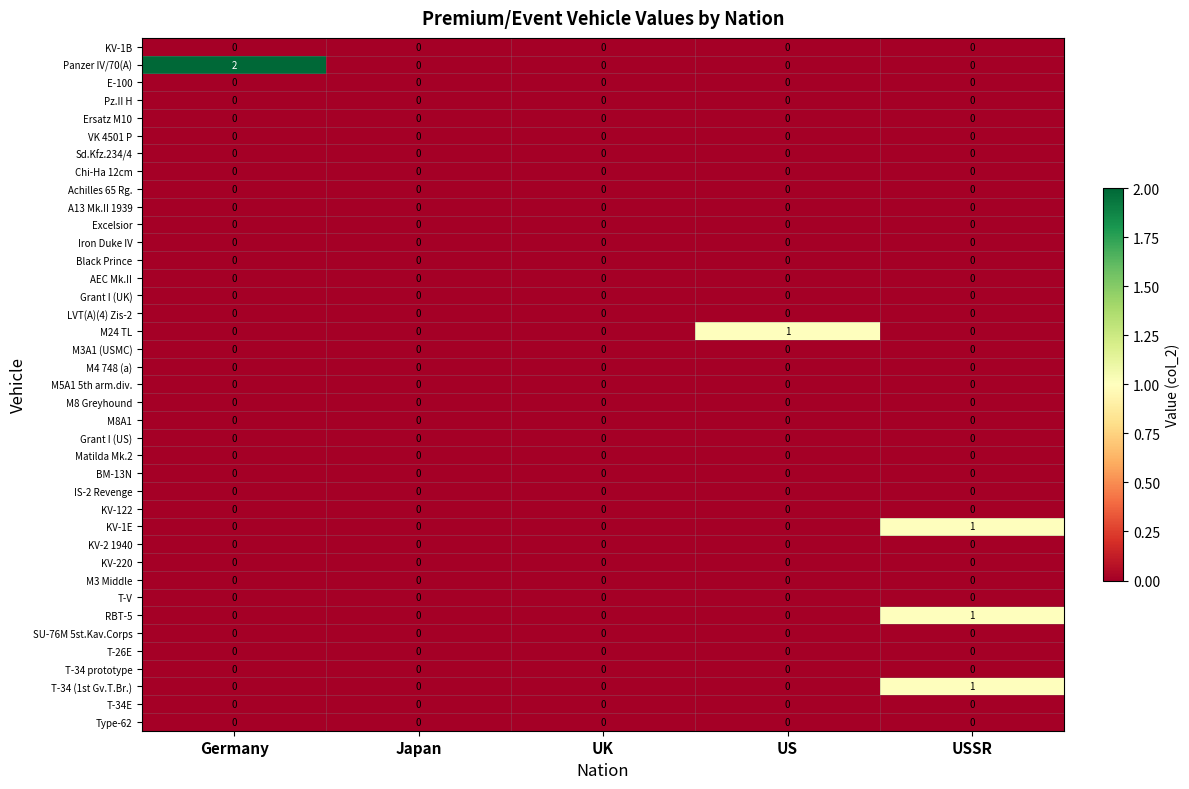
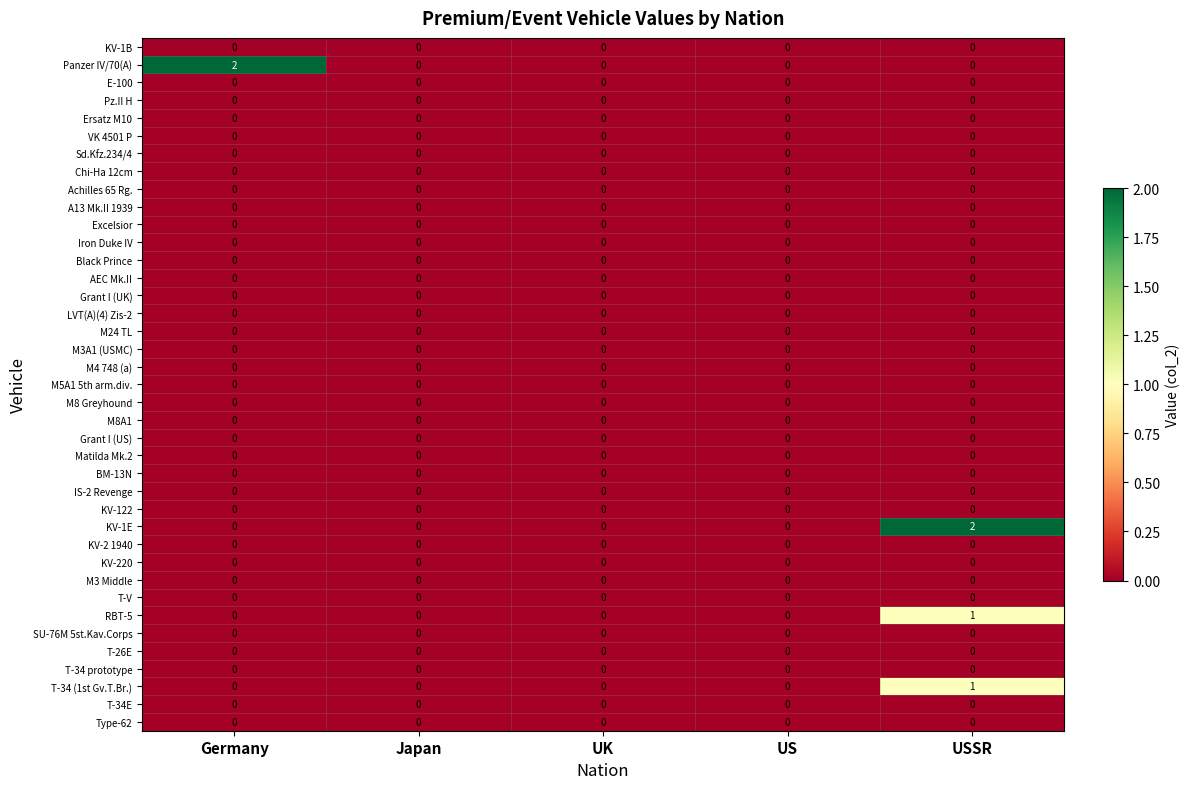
  {
    "KV-1B": {
      "Germany": 0,
      "Japan": 0,
      "UK": 0,
      "US": 0,
      "USSR": 0
    },
    "Panzer IV/70(A)": {
      "Germany": 2,
      "Japan": 0,
      "UK": 0,
      "US": 0,
      "USSR": 0
    },
    "E-100": {
      "Germany": 0,
      "Japan": 0,
      "UK": 0,
      "US": 0,
      "USSR": 0
    },
    "Pz.II H": {
      "Germany": 0,
      "Japan": 0,
      "UK": 0,
      "US": 0,
      "USSR": 0
    },
    "Ersatz M10": {
      "Germany": 0,
      "Japan": 0,
      "UK": 0,
      "US": 0,
      "USSR": 0
    },
    "VK 4501 P": {
      "Germany": 0,
      "Japan": 0,
      "UK": 0,
      "US": 0,
      "USSR": 0
    },
    "Sd.Kfz.234/4": {
      "Germany": 0,
      "Japan": 0,
      "UK": 0,
      "US": 0,
      "USSR": 0
    },
    "Chi-Ha 12cm": {
      "Germany": 0,
      "Japan": 0,
      "UK": 0,
      "US": 0,
      "USSR": 0
    },
    "Achilles 65 Rg.": {
      "Germany": 0,
      "Japan": 0,
      "UK": 0,
      "US": 0,
      "USSR": 0
    },
    "A13 Mk.II 1939": {
      "Germany": 0,
      "Japan": 0,
      "UK": 0,
      "US": 0,
      "USSR": 0
    },
    "Excelsior": {
      "Germany": 0,
      "Japan": 0,
      "UK": 0,
      "US": 0,
      "USSR": 0
    },
    "Iron Duke IV": {
      "Germany": 0,
      "Japan": 0,
      "UK": 0,
      "US": 0,
      "USSR": 0
    },
    "Black Prince": {
      "Germany": 0,
      "Japan": 0,
      "UK": 0,
      "US": 0,
      "USSR": 0
    },
    "AEC Mk.II": {
      "Germany": 0,
      "Japan": 0,
      "UK": 0,
      "US": 0,
      "USSR": 0
    },
    "Grant I (UK)": {
      "Germany": 0,
      "Japan": 0,
      "UK": 0,
      "US": 0,
      "USSR": 0
    },
    "LVT(A)(4) Zis-2": {
      "Germany": 0,
      "Japan": 0,
      "UK": 0,
      "US": 0,
      "USSR": 0
    },
    "M24 TL": {
      "Germany": 0,
      "Japan": 0,
      "UK": 0,
-     "US": 1,
+     "US": 0,
      "USSR": 0
    },
    "M3A1 (USMC)": {
      "Germany": 0,
      "Japan": 0,
      "UK": 0,
      "US": 0,
      "USSR": 0
    },
    "M4 748 (a)": {
      "Germany": 0,
      "Japan": 0,
      "UK": 0,
      "US": 0,
      "USSR": 0
    },
    "M5A1 5th arm.div.": {
      "Germany": 0,
      "Japan": 0,
      "UK": 0,
      "US": 0,
      "USSR": 0
    },
    "M8 Greyhound": {
      "Germany": 0,
      "Japan": 0,
      "UK": 0,
      "US": 0,
      "USSR": 0
    },
    "M8A1": {
      "Germany": 0,
      "Japan": 0,
      "UK": 0,
      "US": 0,
      "USSR": 0
    },
    "Grant I (US)": {
      "Germany": 0,
      "Japan": 0,
      "UK": 0,
      "US": 0,
      "USSR": 0
    },
    "Matilda Mk.2": {
      "Germany": 0,
      "Japan": 0,
      "UK": 0,
      "US": 0,
      "USSR": 0
    },
    "BM-13N": {
      "Germany": 0,
      "Japan": 0,
      "UK": 0,
      "US": 0,
      "USSR": 0
    },
    "IS-2 Revenge": {
      "Germany": 0,
      "Japan": 0,
      "UK": 0,
      "US": 0,
      "USSR": 0
    },
    "KV-122": {
      "Germany": 0,
      "Japan": 0,
      "UK": 0,
      "US": 0,
      "USSR": 0
    },
    "KV-1E": {
      "Germany": 0,
      "Japan": 0,
      "UK": 0,
      "US": 0,
-     "USSR": 1
+     "USSR": 2
    },
    "KV-2 1940": {
      "Germany": 0,
      "Japan": 0,
      "UK": 0,
      "US": 0,
      "USSR": 0
    },
    "KV-220": {
      "Germany": 0,
      "Japan": 0,
      "UK": 0,
      "US": 0,
      "USSR": 0
    },
    "M3 Middle": {
      "Germany": 0,
      "Japan": 0,
      "UK": 0,
      "US": 0,
      "USSR": 0
    },
    "T-V": {
      "Germany": 0,
      "Japan": 0,
      "UK": 0,
      "US": 0,
      "USSR": 0
    },
    "RBT-5": {
      "Germany": 0,
      "Japan": 0,
      "UK": 0,
      "US": 0,
      "USSR": 1
    },
    "SU-76M 5st.Kav.Corps": {
      "Germany": 0,
      "Japan": 0,
      "UK": 0,
      "US": 0,
      "USSR": 0
    },
    "T-26E": {
      "Germany": 0,
      "Japan": 0,
      "UK": 0,
      "US": 0,
      "USSR": 0
    },
    "T-34 prototype": {
      "Germany": 0,
      "Japan": 0,
      "UK": 0,
      "US": 0,
      "USSR": 0
    },
    "T-34 (1st Gv.T.Br.)": {
      "Germany": 0,
      "Japan": 0,
      "UK": 0,
      "US": 0,
      "USSR": 1
    },
    "T-34E": {
      "Germany": 0,
      "Japan": 0,
      "UK": 0,
      "US": 0,
      "USSR": 0
    },
    "Type-62": {
      "Germany": 0,
      "Japan": 0,
      "UK": 0,
      "US": 0,
      "USSR": 0
    }
  }
